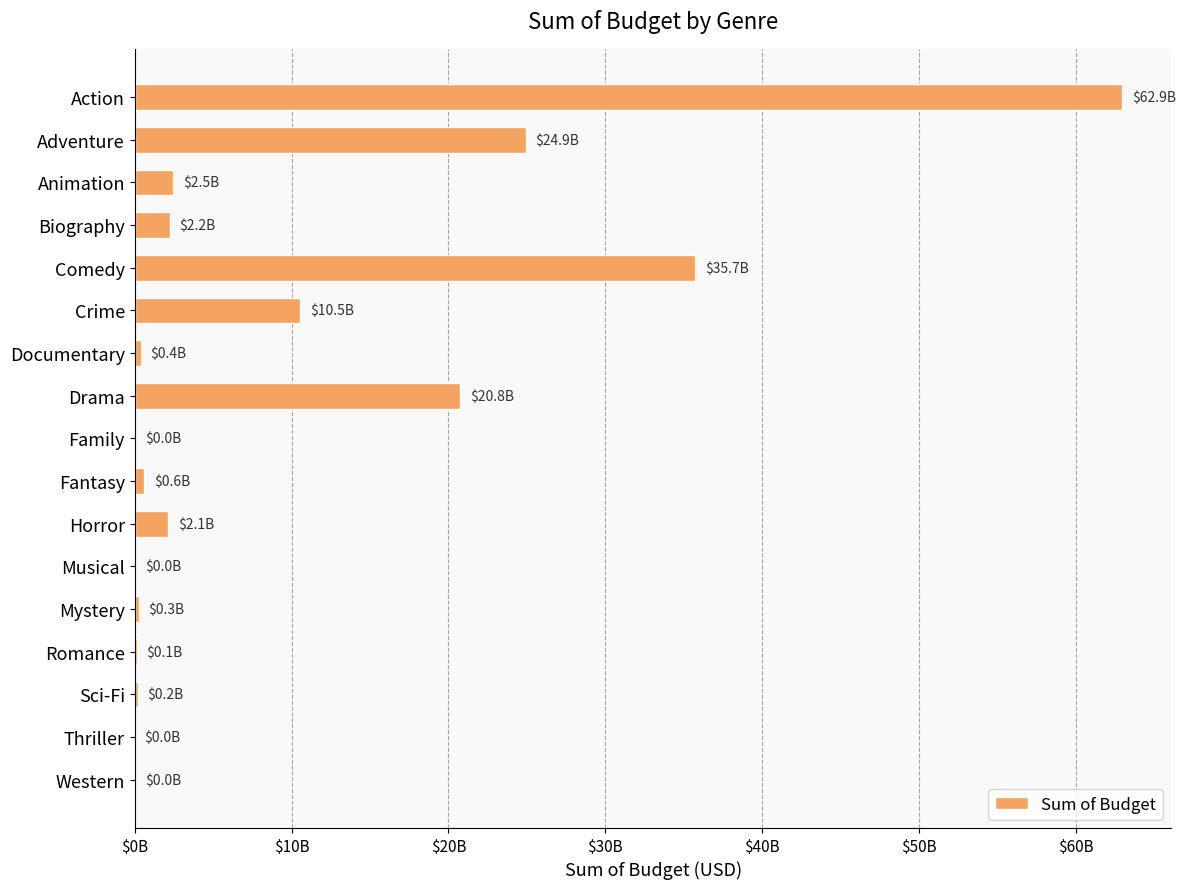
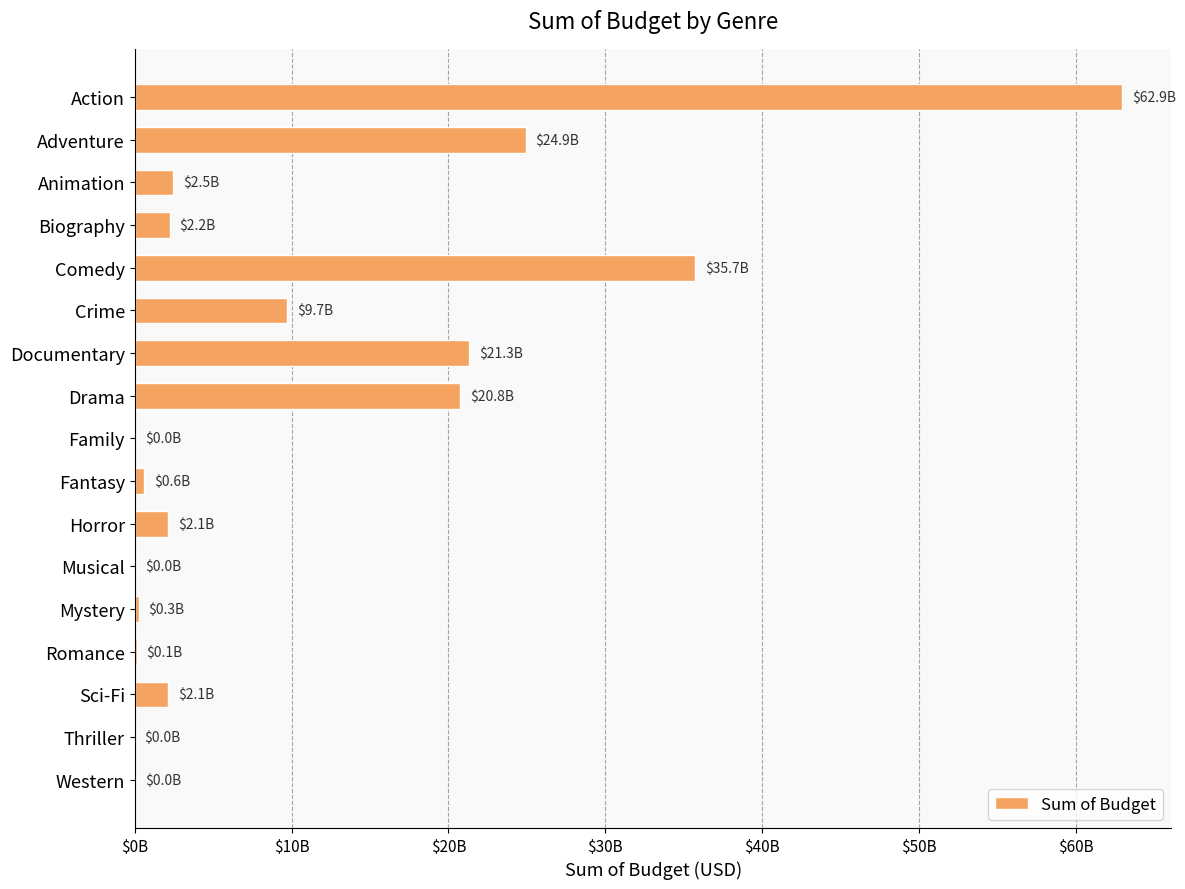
  {
    "Action": "$62.9B",
    "Adventure": "$24.9B",
    "Animation": "$2.5B",
    "Biography": "$2.2B",
    "Comedy": "$35.7B",
-   "Crime": "$10.5B",
-   "Documentary": "$0.4B",
+   "Crime": "$9.7B",
+   "Documentary": "$21.3B",
    "Drama": "$20.8B",
    "Fantasy": "$0.6B",
    "Horror": "$2.1B",
    "Mystery": "$0.3B",
    "Romance": "$0.1B",
-   "Sci-Fi": "$0.2B"
+   "Sci-Fi": "$2.1B"
  }
